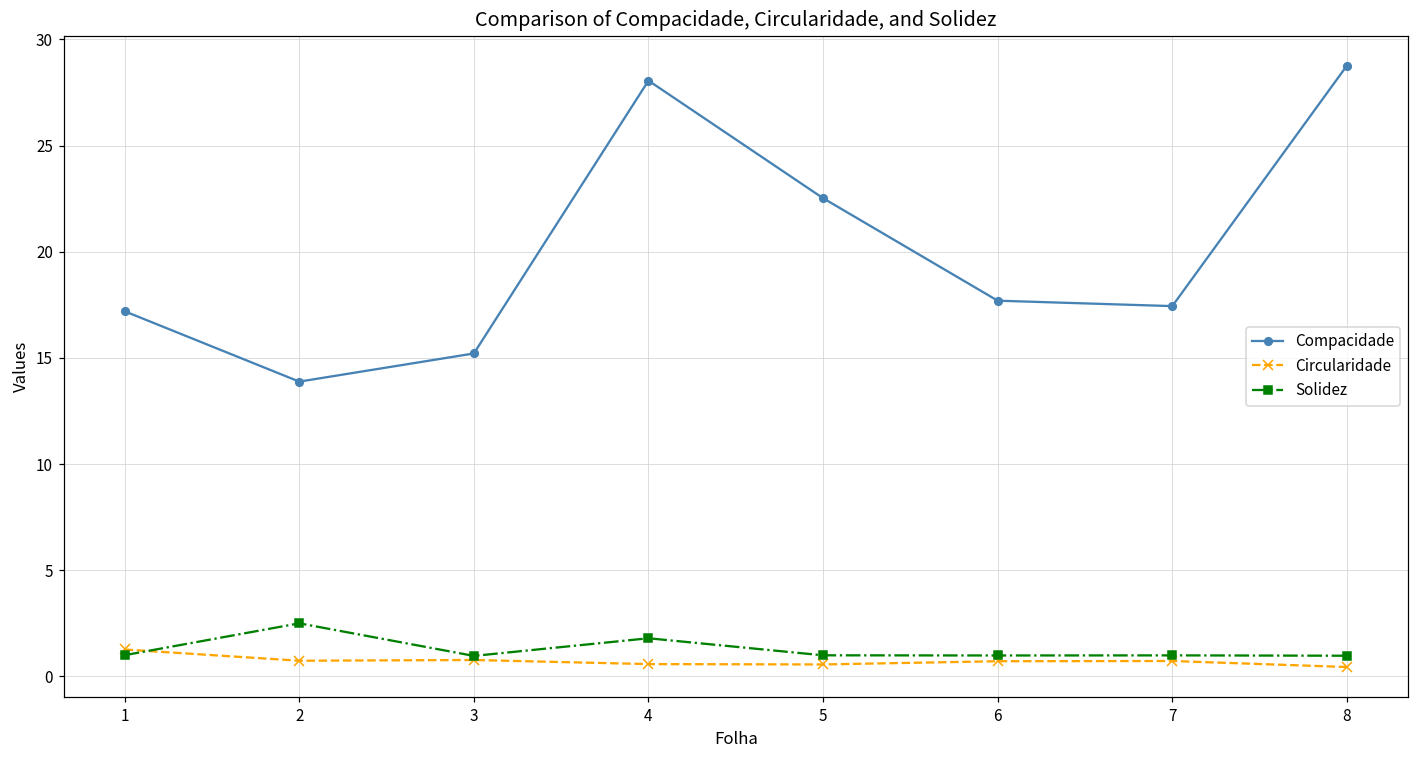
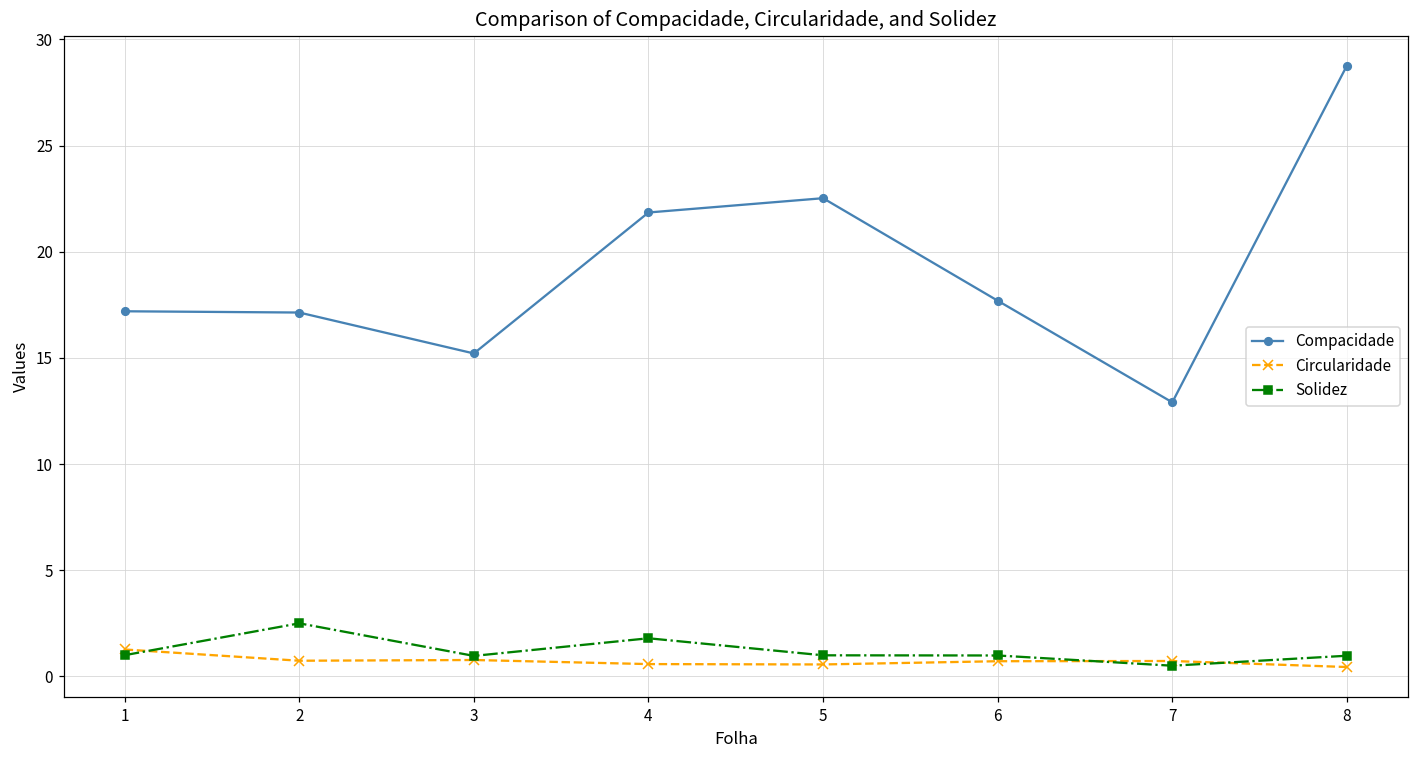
  {
    "Compacidade": {
      "1": 17.2,
-     "2": 13.9,
+     "2": 17.1,
      "3": 15.2,
-     "4": 28.1,
+     "4": 21.8,
      "5": 22.5,
      "6": 17.7,
-     "7": 17.4,
+     "7": 12.9,
      "8": 28.8
    },
    "Circularidade": {
      "1": 1.3,
      "2": 0.7,
      "3": 0.8,
      "4": 0.6,
      "5": 0.6,
      "6": 0.7,
      "7": 0.7,
      "8": 0.4
    },
    "Solidez": {
      "1": 1.0,
      "2": 2.5,
      "3": 1.0,
      "4": 1.8,
      "5": 1.0,
      "6": 1.0,
-     "7": 1.0,
+     "7": 0.5,
      "8": 1.0
    }
  }
